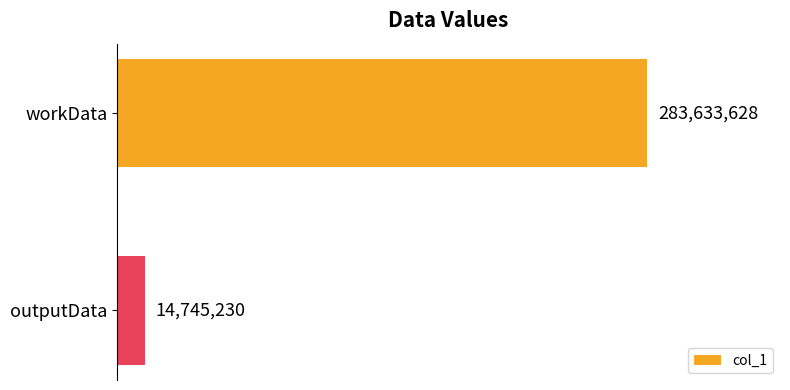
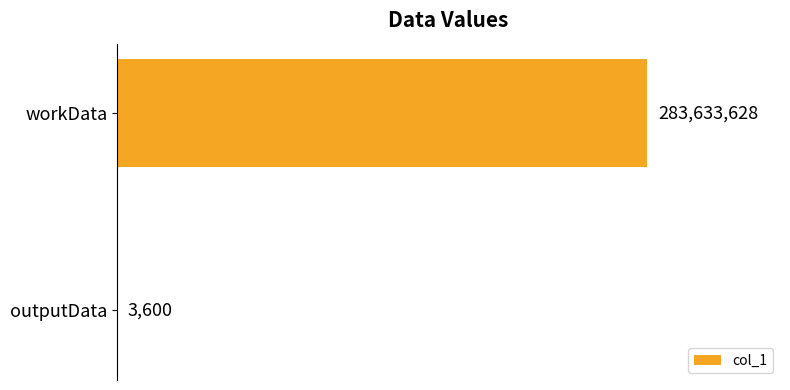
  {
    "workData": "283,633,628",
-   "outputData": "14,745,230"
+   "outputData": "3,600"
  }
